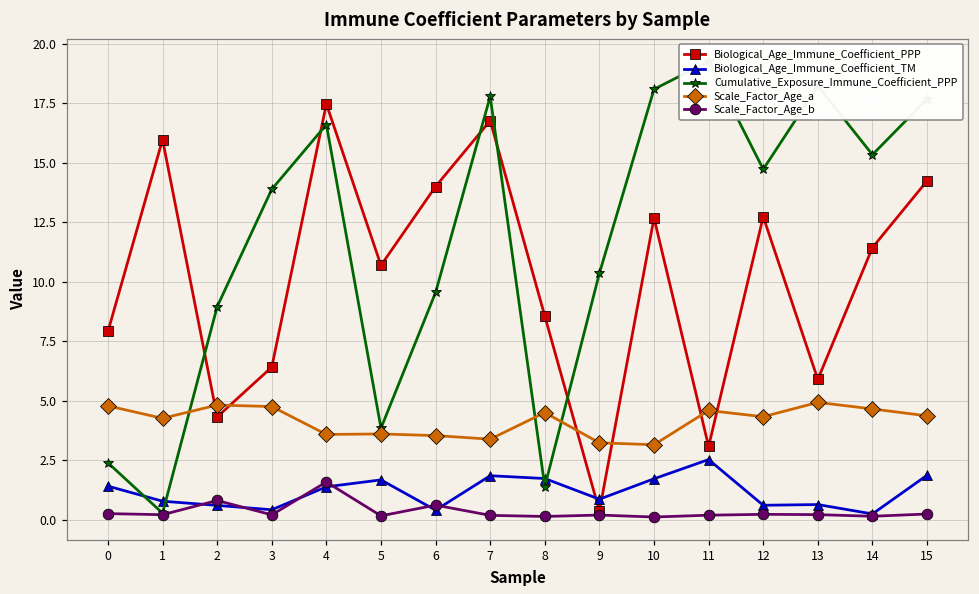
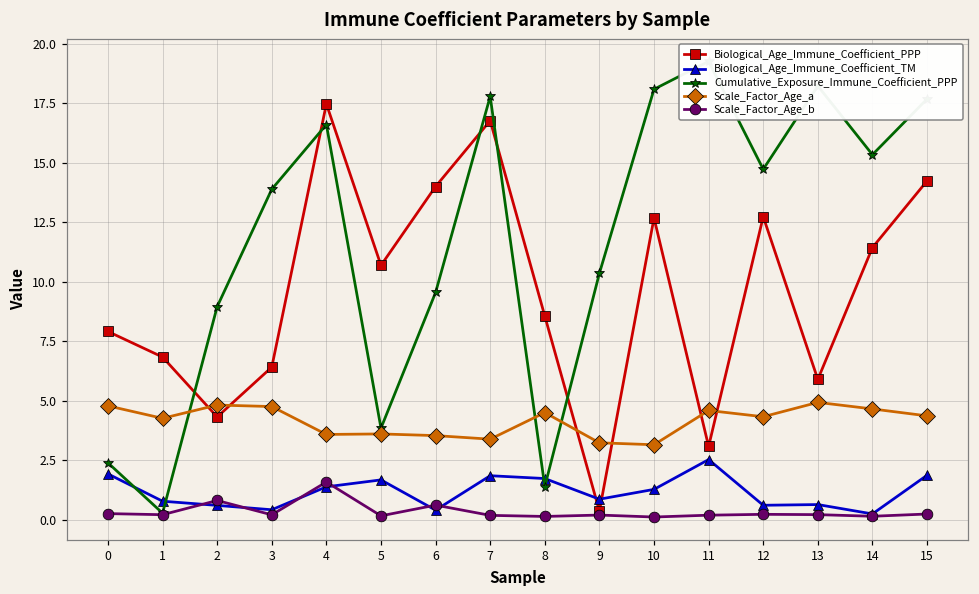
  {
    "Biological_Age_Immune_Coefficient_PPP": {
      "0": 7.9,
-     "1": 16.0,
+     "1": 6.8,
      "2": 4.3,
      "3": 6.4,
      "4": 17.5,
      "5": 10.7,
      "6": 14.0,
      "7": 16.8,
      "8": 8.6,
      "9": 0.4,
      "10": 12.7,
      "11": 3.1,
      "12": 12.7,
      "13": 5.9,
      "14": 11.4,
      "15": 14.2
    },
    "Biological_Age_Immune_Coefficient_TM": {
-     "0": 1.4,
+     "0": 1.9,
      "1": 0.8,
      "2": 0.6,
      "3": 0.4,
      "4": 1.4,
      "5": 1.7,
      "6": 0.4,
      "7": 1.9,
      "8": 1.7,
      "9": 0.9,
-     "10": 1.7,
+     "10": 1.3,
      "11": 2.5,
      "12": 0.6,
      "13": 0.6,
      "15": 1.9
    },
    "Cumulative_Exposure_Immune_Coefficient_PPP": {
      "0": 2.4,
      "2": 9.0,
      "3": 13.9,
      "4": 16.6,
      "5": 3.9,
      "6": 9.6,
      "7": 17.8,
      "8": 1.4,
      "9": 10.4,
      "10": 18.1,
      "12": 14.7,
      "14": 15.3
    },
    "Scale_Factor_Age_a": {
      "0": 4.8,
      "1": 4.3,
      "2": 4.8,
      "3": 4.8,
      "4": 3.6,
      "5": 3.6,
      "6": 3.5,
      "7": 3.4,
      "8": 4.5,
      "9": 3.2,
      "10": 3.2,
      "11": 4.6,
      "12": 4.3,
      "13": 4.9,
      "14": 4.7,
      "15": 4.4
    },
    "Scale_Factor_Age_b": {
      "0": 0.3,
      "2": 0.8,
      "3": 0.2,
      "4": 1.6,
      "5": 0.2,
      "6": 0.6,
      "7": 0.2,
      "8": 0.1,
      "9": 0.2,
      "10": 0.1,
      "11": 0.2,
      "12": 0.2,
      "13": 0.2,
      "15": 0.3
    }
  }
